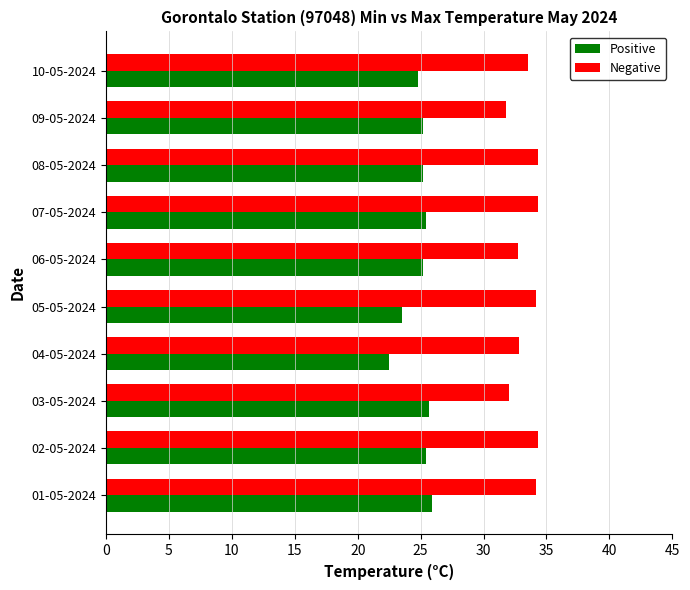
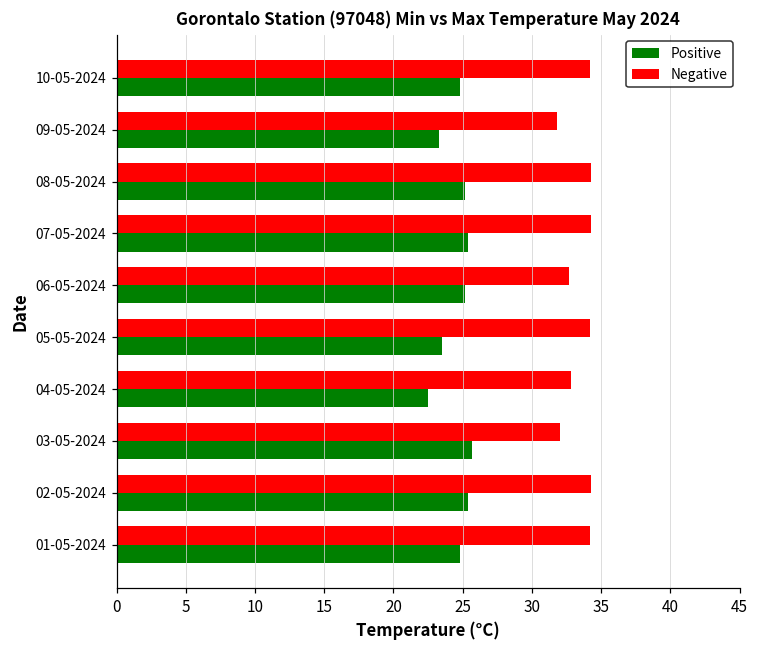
  {
    "Positive": {
      "10-05-2024": 24.8,
-     "09-05-2024": 25.2,
+     "09-05-2024": 23.3,
      "08-05-2024": 25.2,
      "07-05-2024": 25.4,
      "06-05-2024": 25.2,
      "05-05-2024": 23.5,
      "04-05-2024": 22.5,
      "03-05-2024": 25.7,
      "02-05-2024": 25.4,
-     "01-05-2024": 25.9
+     "01-05-2024": 24.8
    },
    "Negative": {
-     "10-05-2024": 33.5,
+     "10-05-2024": 34.2,
      "09-05-2024": 31.8,
      "08-05-2024": 34.3,
      "07-05-2024": 34.3,
      "06-05-2024": 32.7,
      "05-05-2024": 34.2,
      "04-05-2024": 32.8,
      "03-05-2024": 32.0,
      "02-05-2024": 34.3,
      "01-05-2024": 34.2
    }
  }
